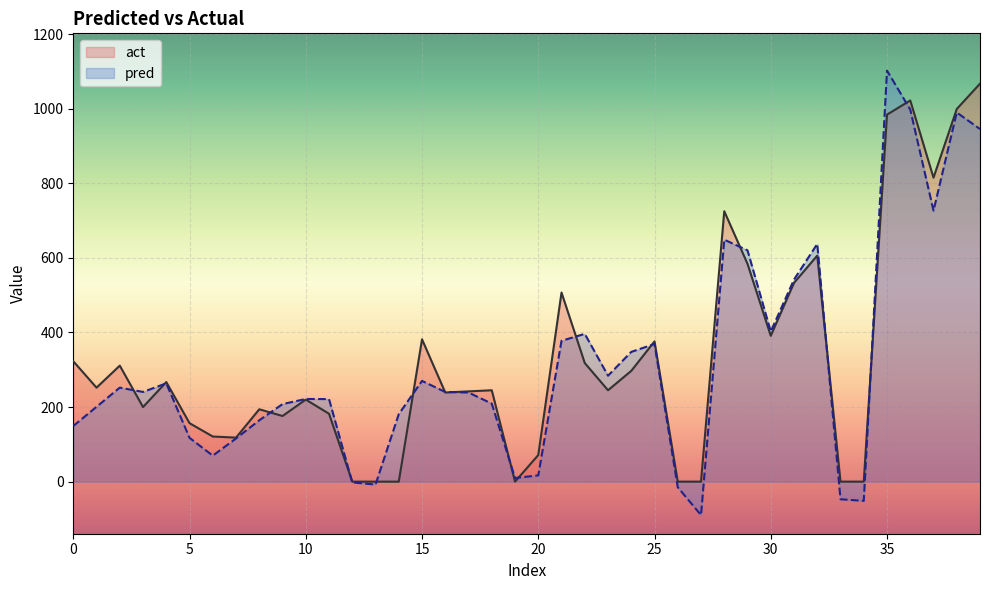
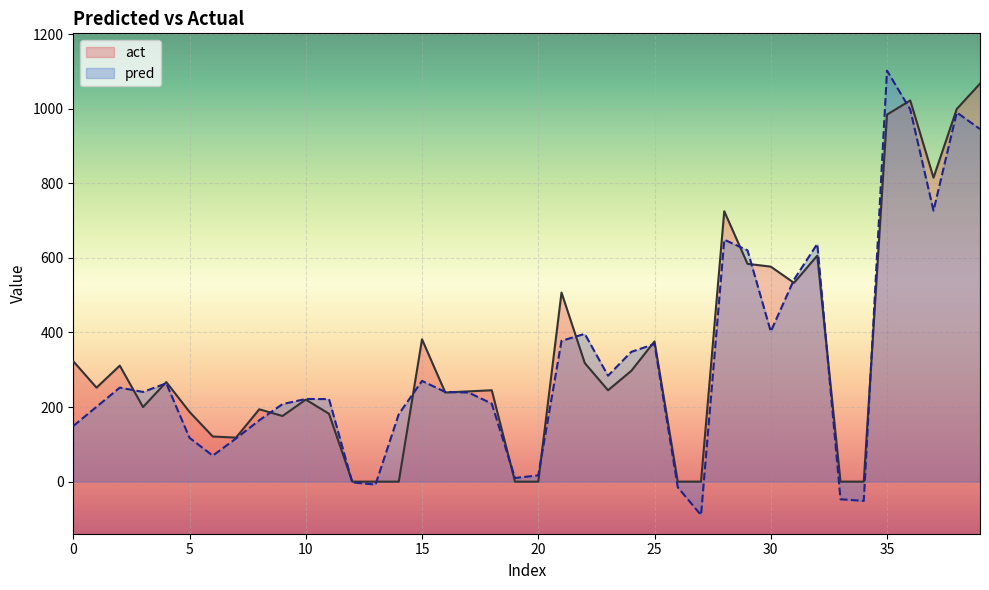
  {
    "act": {
      "0": 320,
-     "5": 160,
+     "5": 190,
      "15": 380,
-     "20": 70,
+     "20": 0,
      "25": 380,
-     "30": 390,
+     "30": 580,
      "35": 980
    }
  }
